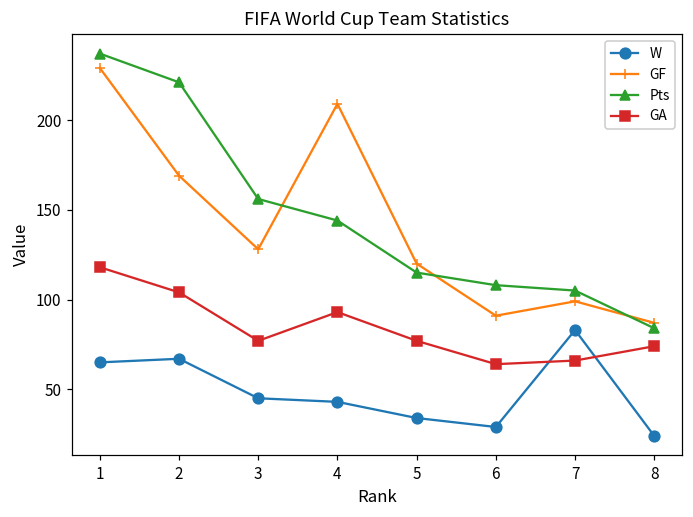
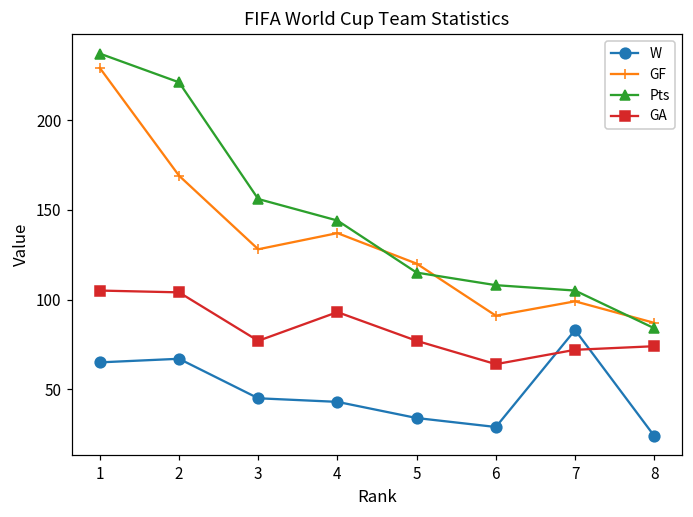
  {
    "W": {
      "1": 65,
      "2": 67,
      "3": 45,
      "4": 43,
      "5": 34,
      "6": 29,
      "7": 83,
      "8": 24
    },
    "GF": {
      "1": 229,
      "2": 169,
      "3": 128,
-     "4": 209,
+     "4": 137,
      "5": 120,
      "6": 91,
      "7": 99,
      "8": 87
    },
    "Pts": {
      "1": 237,
      "2": 221,
      "3": 156,
      "4": 144,
      "5": 115,
      "6": 108,
      "7": 105,
      "8": 84
    },
    "GA": {
-     "1": 118,
+     "1": 105,
      "2": 104,
      "3": 77,
      "4": 93,
      "5": 77,
      "6": 64,
-     "7": 66,
+     "7": 72,
      "8": 74
    }
  }
